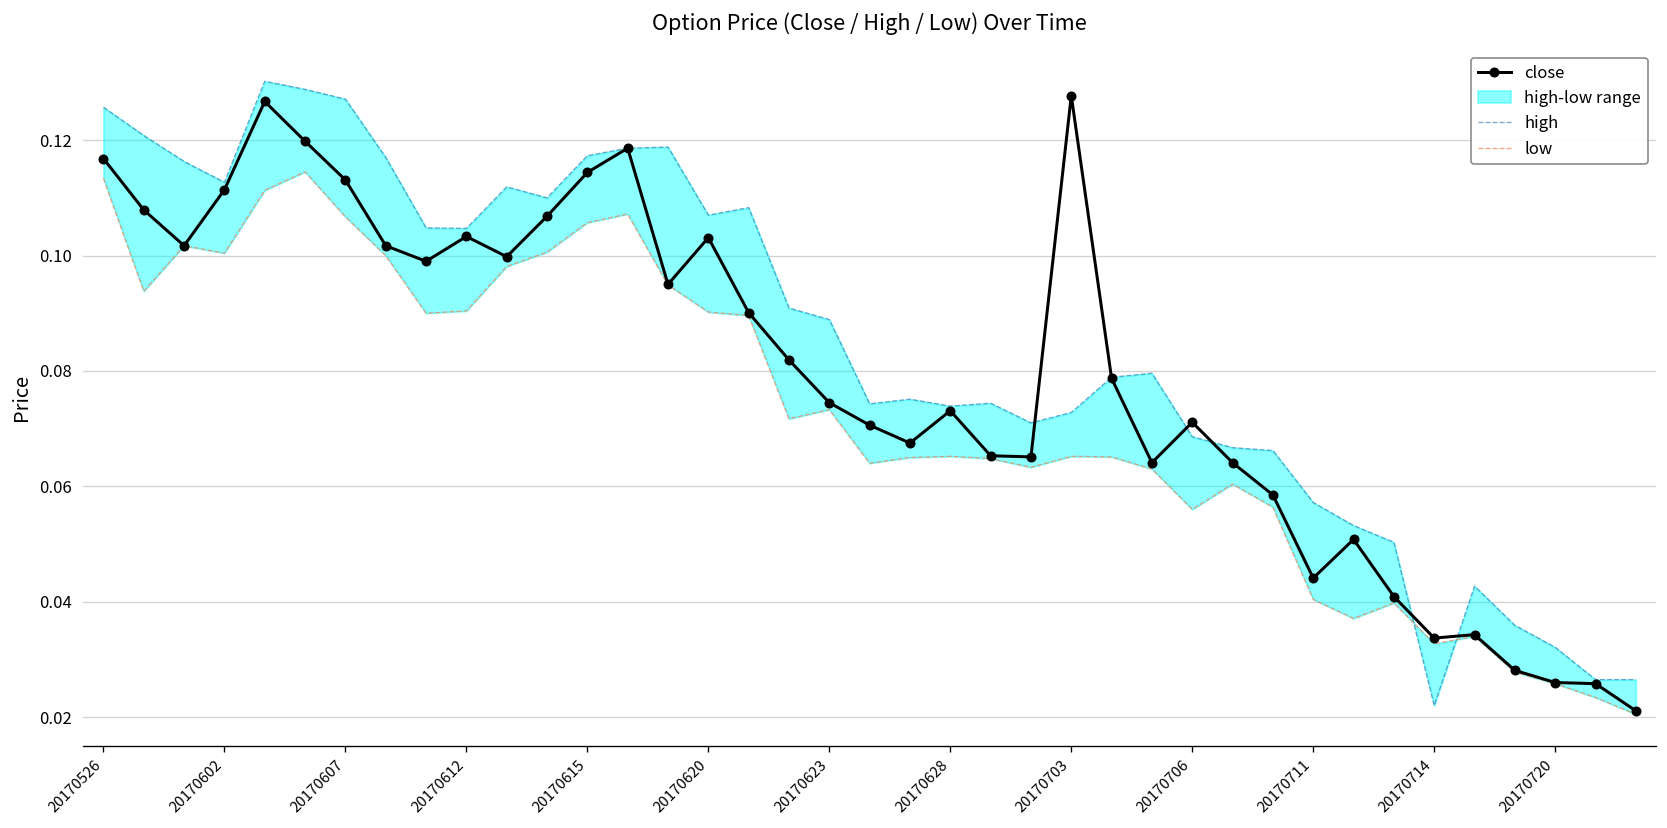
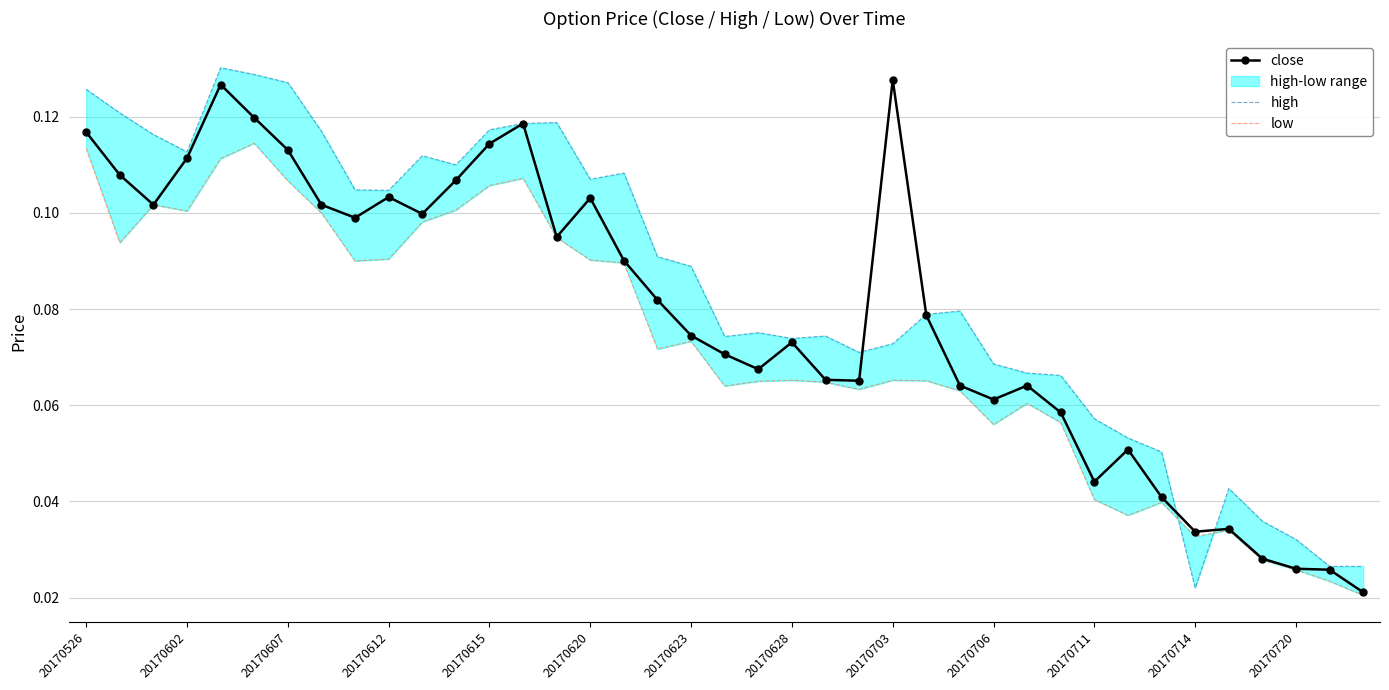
  {
    "close": {
      "20170526": 0.117,
      "20170602": 0.111,
      "20170607": 0.113,
      "20170612": 0.103,
      "20170615": 0.114,
      "20170620": 0.103,
      "20170623": 0.075,
      "20170628": 0.073,
      "20170703": 0.128,
-     "20170706": 0.071,
+     "20170706": 0.061,
      "20170711": 0.044,
      "20170714": 0.034
    },
    "high": {
      "20170714": 0.022
    },
    "low": {
      "20170526": 0.113,
      "20170602": 0.100,
      "20170607": 0.107,
      "20170612": 0.090,
      "20170615": 0.106,
      "20170620": 0.090,
      "20170623": 0.073,
      "20170628": 0.065,
      "20170703": 0.065,
      "20170706": 0.056,
      "20170711": 0.040
    }
  }
